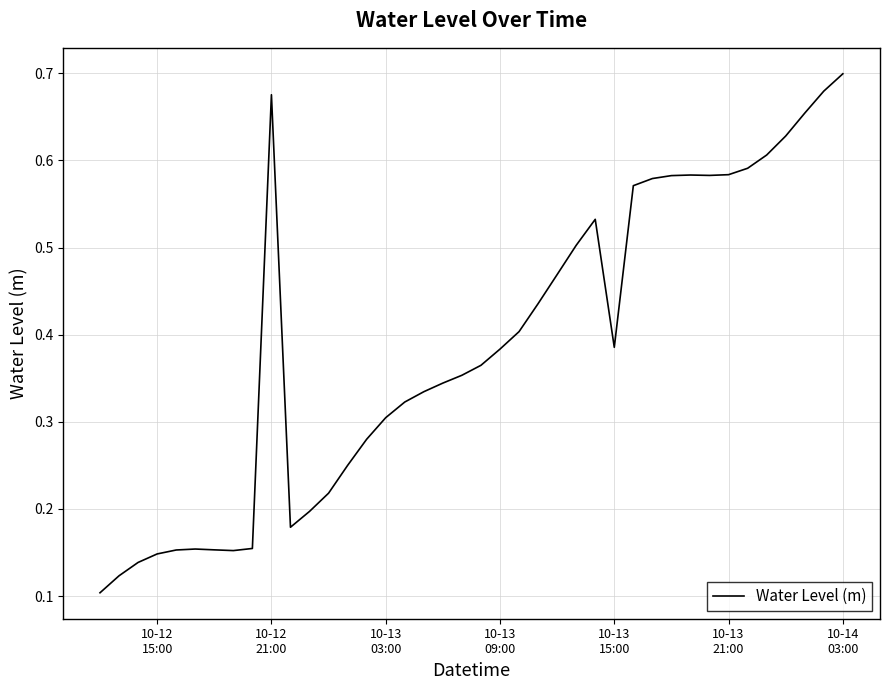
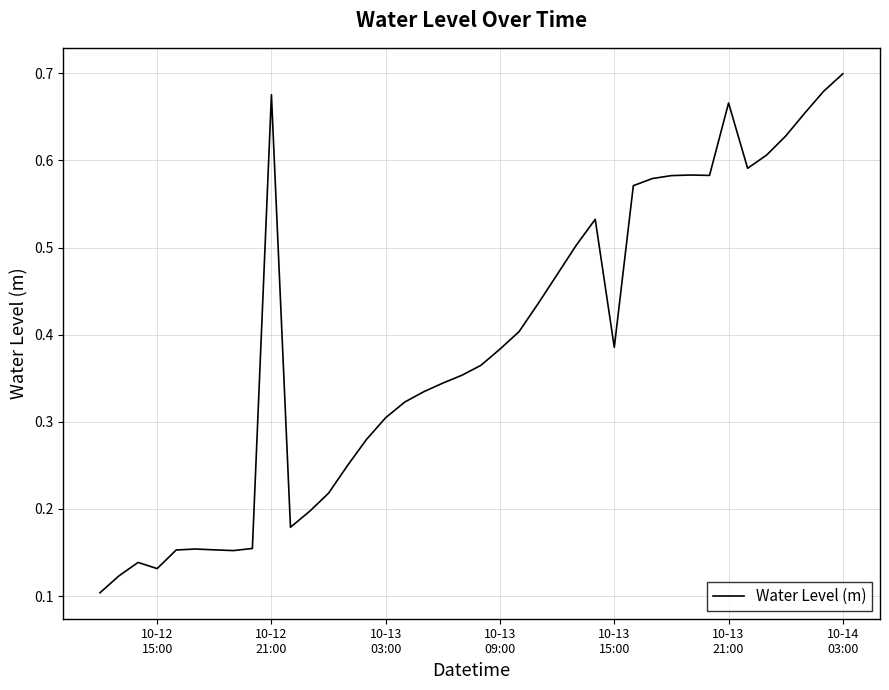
  {
-   "10-12 15:00": 0.15,
+   "10-12 15:00": 0.13,
    "10-12 21:00": 0.68,
    "10-13 03:00": 0.30,
    "10-13 09:00": 0.38,
    "10-13 15:00": 0.39,
-   "10-13 21:00": 0.58,
+   "10-13 21:00": 0.67,
    "10-14 03:00": 0.70
  }
